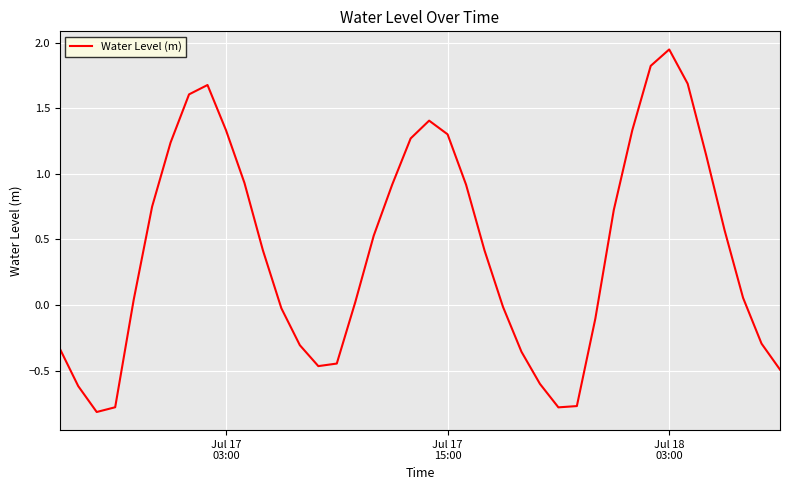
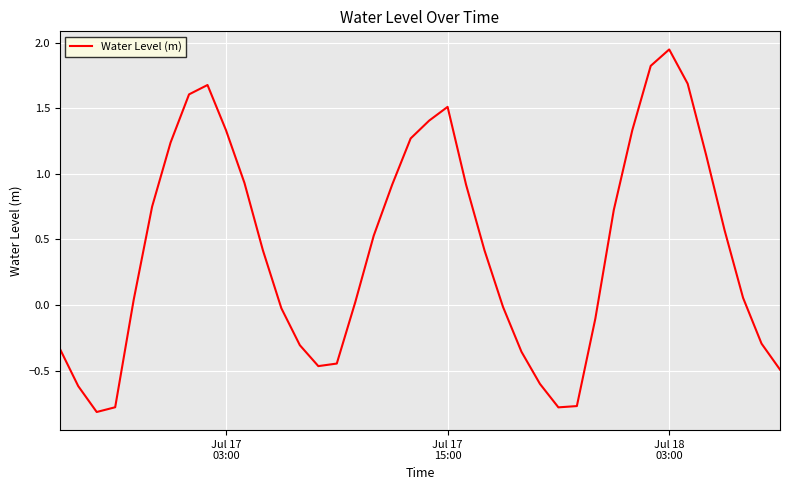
  {
    "Jul 17 03:00": 1.33,
-   "Jul 17 15:00": 1.30,
+   "Jul 17 15:00": 1.51,
    "Jul 18 03:00": 1.95
  }
